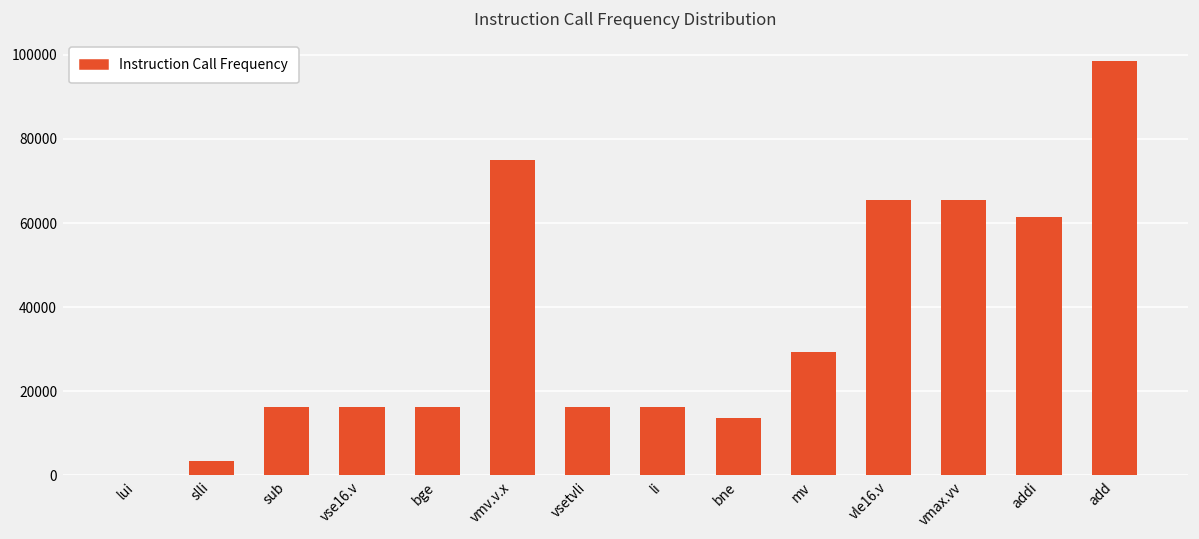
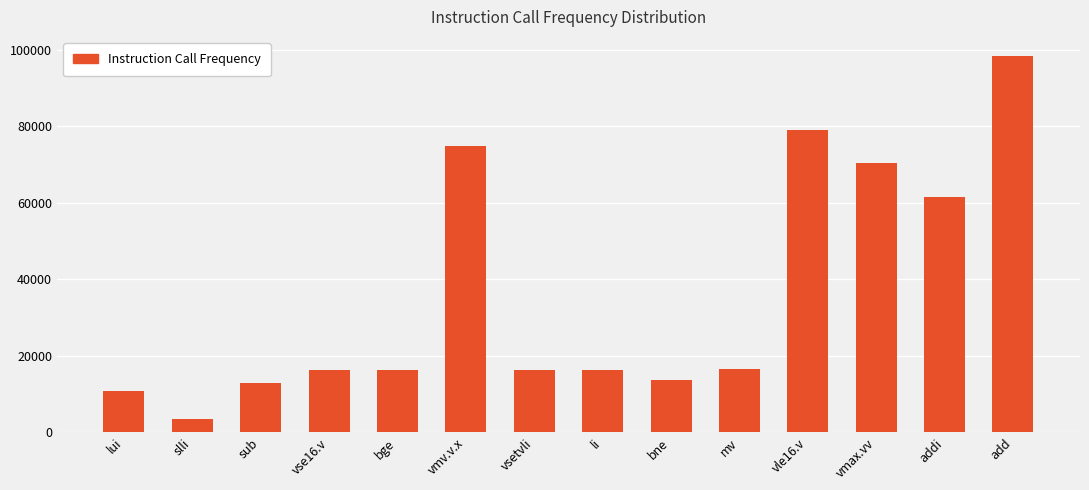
  {
-   "lui": 0,
+   "lui": 11000,
    "slli": 3000,
-   "sub": 16000,
+   "sub": 13000,
    "vse16.v": 16000,
    "bge": 16000,
    "vmv.v.x": 75000,
    "vsetvli": 16000,
    "li": 16000,
    "bne": 14000,
-   "mv": 29000,
-   "vle16.v": 66000,
-   "vmax.vv": 66000,
+   "mv": 17000,
+   "vle16.v": 79000,
+   "vmax.vv": 70000,
    "addi": 61000,
    "add": 98000
  }
